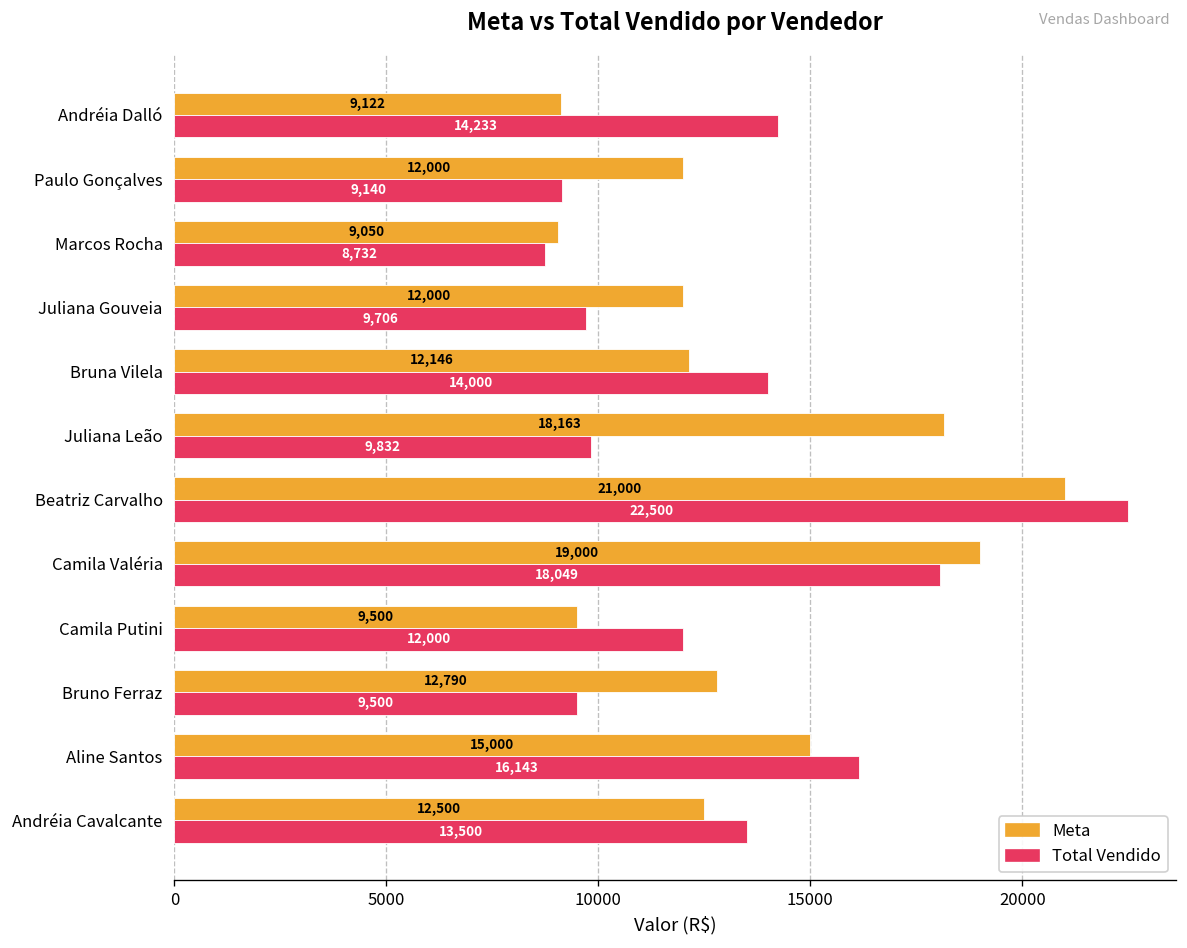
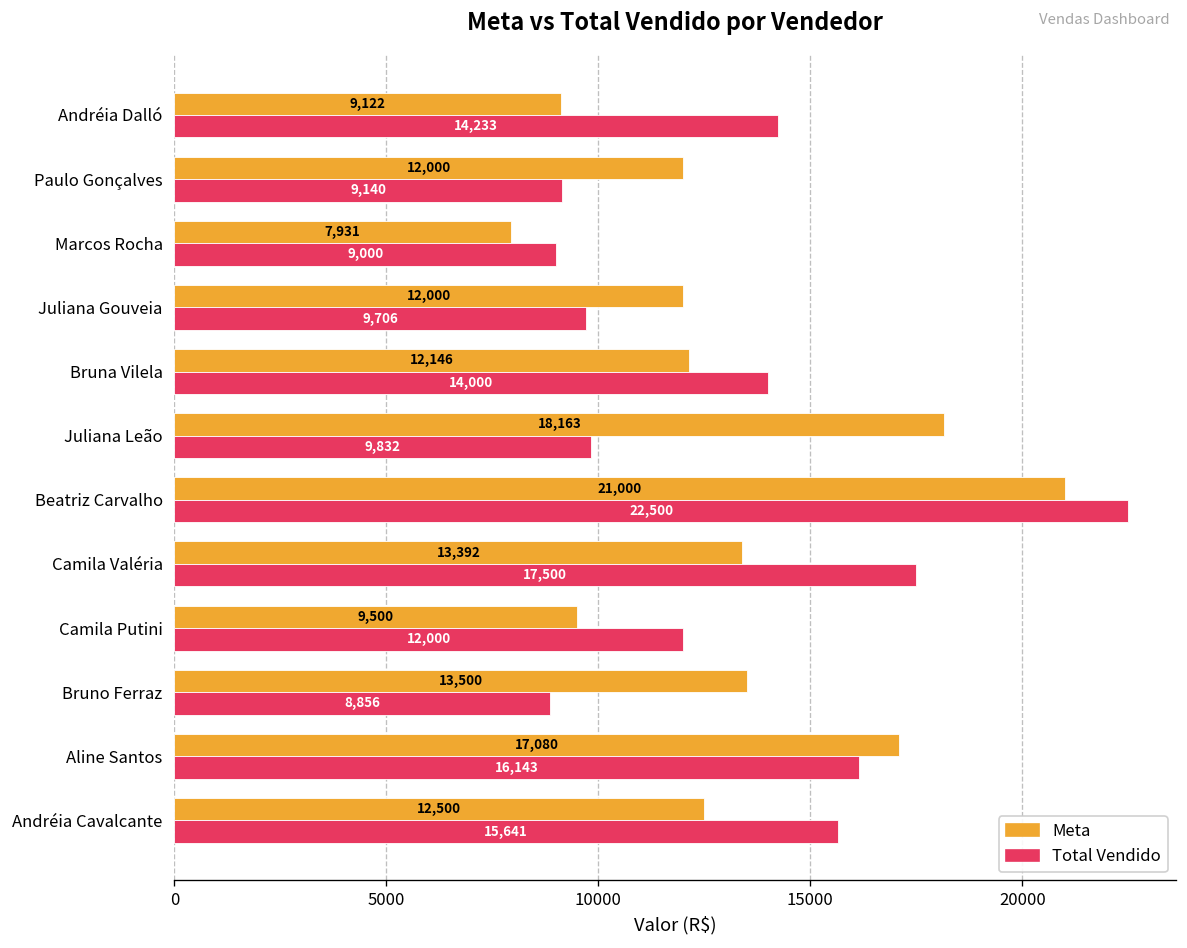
  {
    "Meta": {
      "Andréia Dalló": "9,122",
      "Paulo Gonçalves": "12,000",
-     "Marcos Rocha": "9,050",
+     "Marcos Rocha": "7,931",
      "Juliana Gouveia": "12,000",
      "Bruna Vilela": "12,146",
      "Juliana Leão": "18,163",
      "Beatriz Carvalho": "21,000",
-     "Camila Valéria": "19,000",
+     "Camila Valéria": "13,392",
      "Camila Putini": "9,500",
-     "Bruno Ferraz": "12,790",
-     "Aline Santos": "15,000",
+     "Bruno Ferraz": "13,500",
+     "Aline Santos": "17,080",
      "Andréia Cavalcante": "12,500"
    },
    "Total Vendido": {
      "Andréia Dalló": "14,233",
      "Paulo Gonçalves": "9,140",
-     "Marcos Rocha": "8,732",
+     "Marcos Rocha": "9,000",
      "Juliana Gouveia": "9,706",
      "Bruna Vilela": "14,000",
      "Juliana Leão": "9,832",
      "Beatriz Carvalho": "22,500",
-     "Camila Valéria": "18,049",
+     "Camila Valéria": "17,500",
      "Camila Putini": "12,000",
-     "Bruno Ferraz": "9,500",
+     "Bruno Ferraz": "8,856",
      "Aline Santos": "16,143",
-     "Andréia Cavalcante": "13,500"
+     "Andréia Cavalcante": "15,641"
    }
  }
